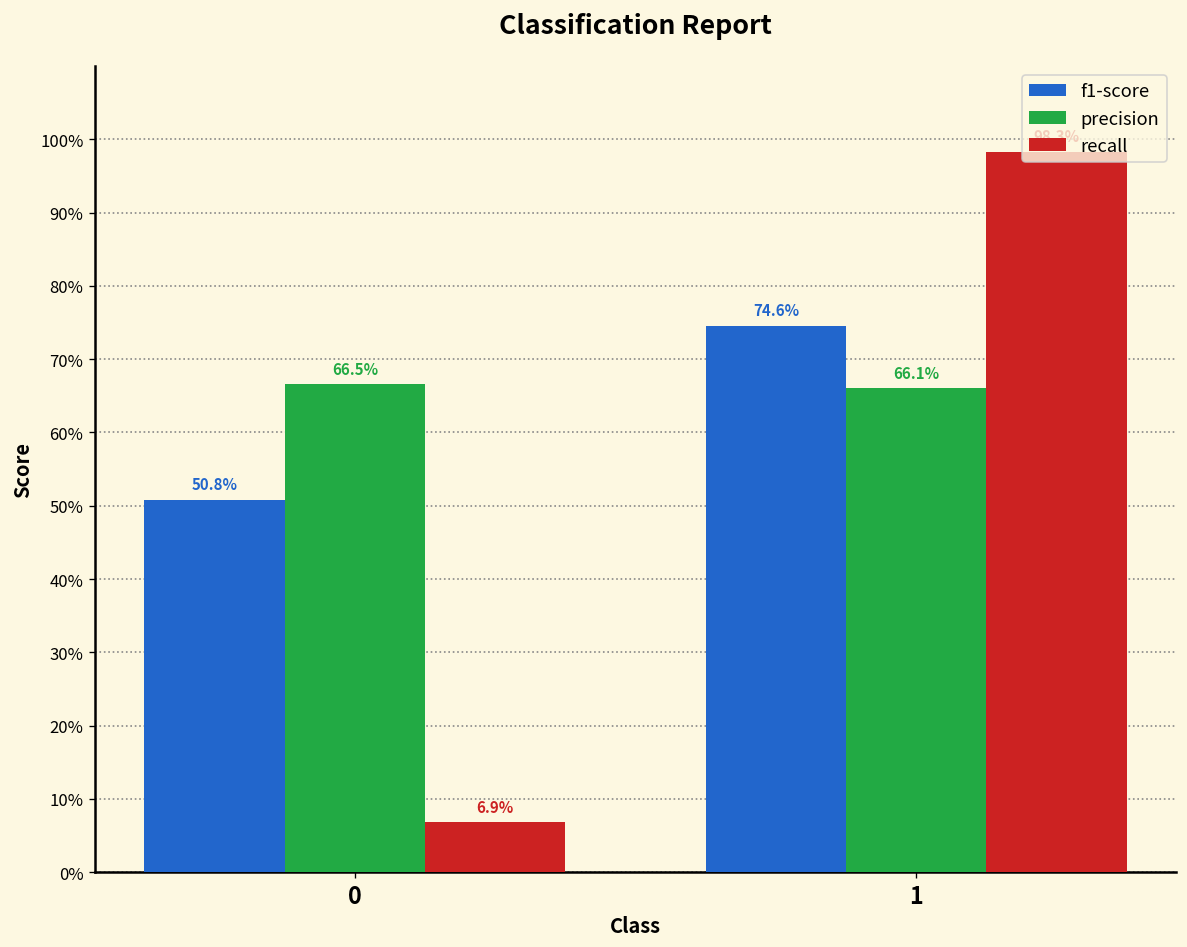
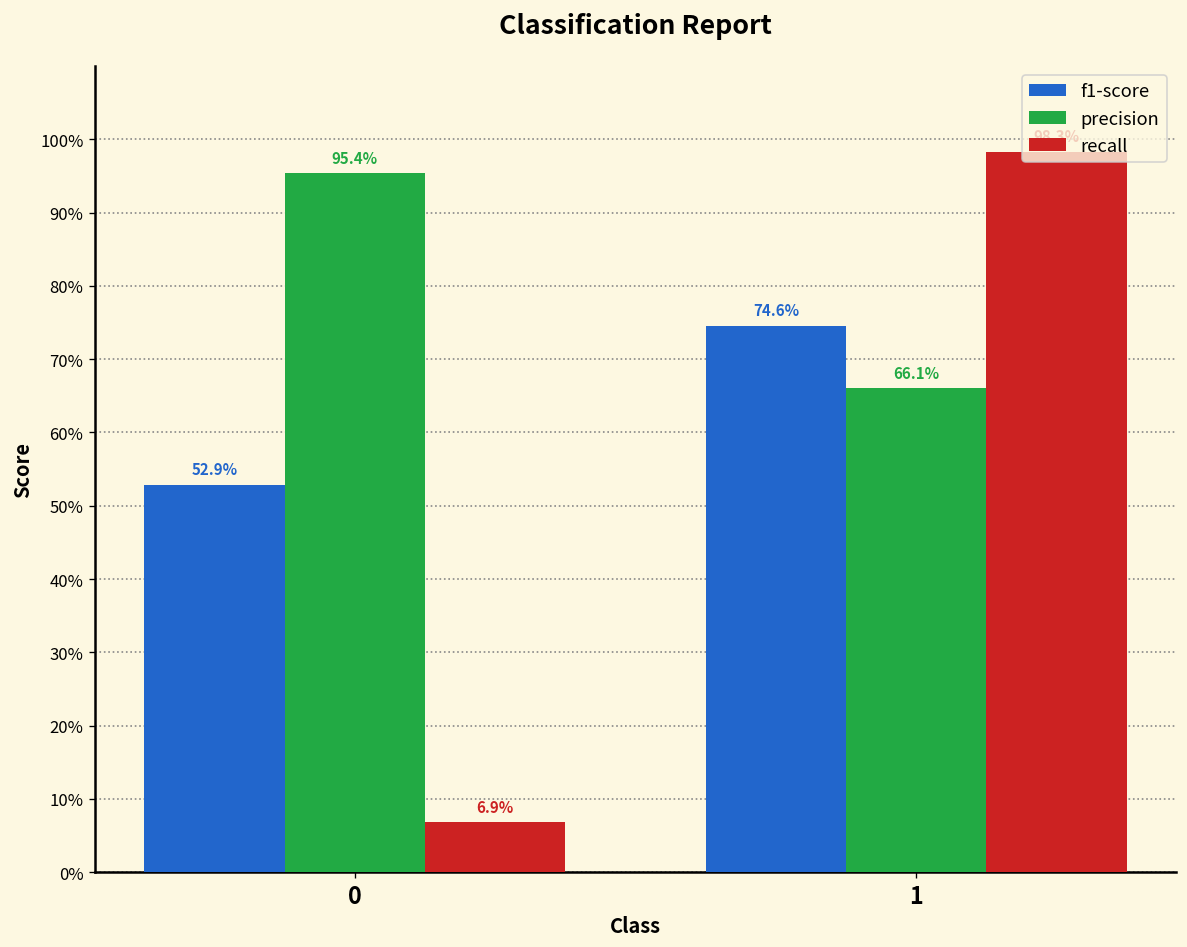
  {
    "f1-score": {
-     "0": "50.8%",
+     "0": "52.9%",
      "1": "74.6%"
    },
    "precision": {
-     "0": "66.5%",
+     "0": "95.4%",
      "1": "66.1%"
    },
    "recall": {
      "0": "6.9%"
    }
  }
